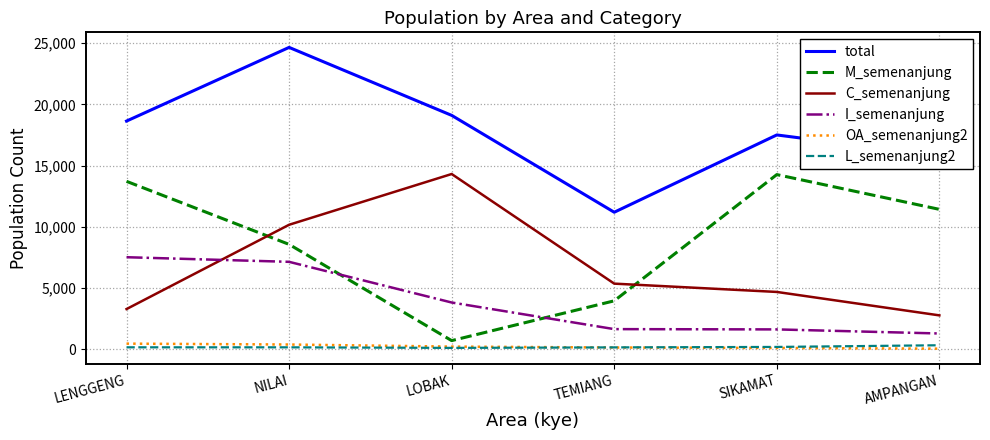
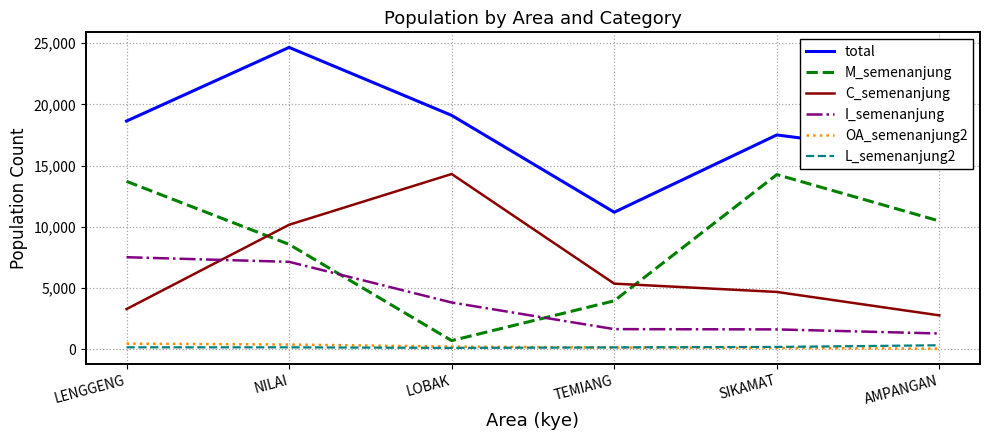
  {
    "total": {
      "LENGGENG": "18,600",
      "NILAI": "24,700",
      "LOBAK": "19,100",
      "TEMIANG": "11,200",
      "SIKAMAT": "17,500"
    },
    "M_semenanjung": {
      "LENGGENG": "13,700",
      "NILAI": "8,600",
      "LOBAK": "700",
      "TEMIANG": "3,900",
      "SIKAMAT": "14,300",
-     "AMPANGAN": "11,400"
+     "AMPANGAN": "10,500"
    },
    "C_semenanjung": {
      "LENGGENG": "3,300",
      "NILAI": "10,200",
      "LOBAK": "14,300",
      "TEMIANG": "5,300",
      "SIKAMAT": "4,700",
      "AMPANGAN": "2,800"
    },
    "I_semenanjung": {
      "LENGGENG": "7,500",
      "NILAI": "7,100",
      "LOBAK": "3,800",
      "TEMIANG": "1,600",
      "SIKAMAT": "1,600",
      "AMPANGAN": "1,300"
    },
    "OA_semenanjung2": {
      "LENGGENG": "400",
      "NILAI": "400",
      "AMPANGAN": "0"
    },
    "L_semenanjung2": {
      "LENGGENG": "100",
      "NILAI": "100",
      "AMPANGAN": "300"
    }
  }
